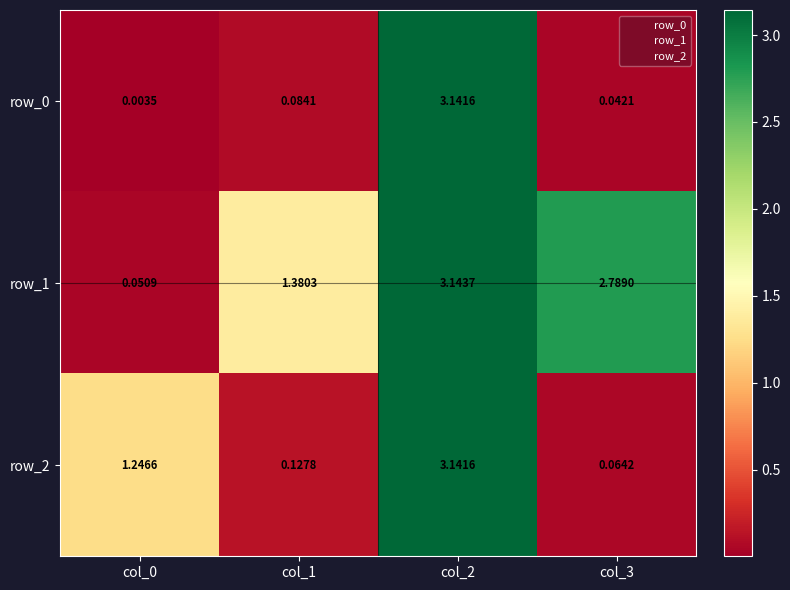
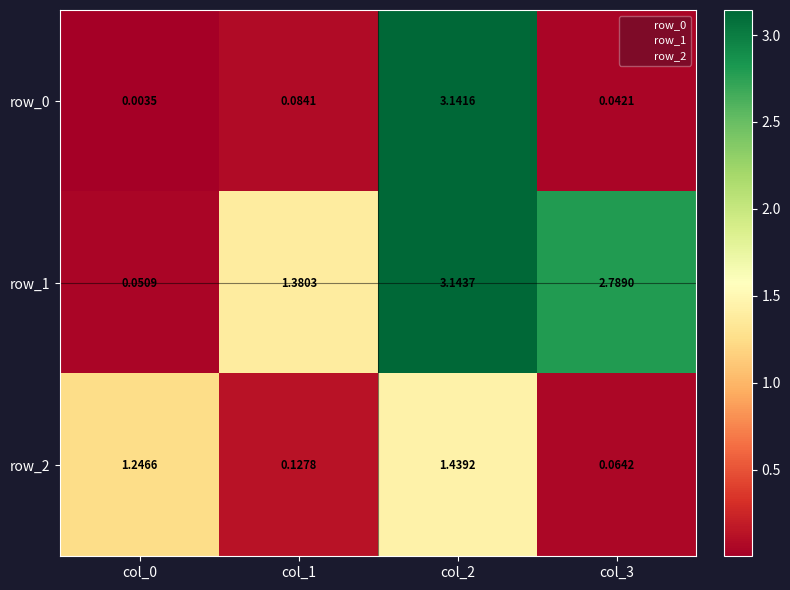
  {
    "row_2": {
-     "col_2": 3.1416
+     "col_2": 1.4392
    }
  }
